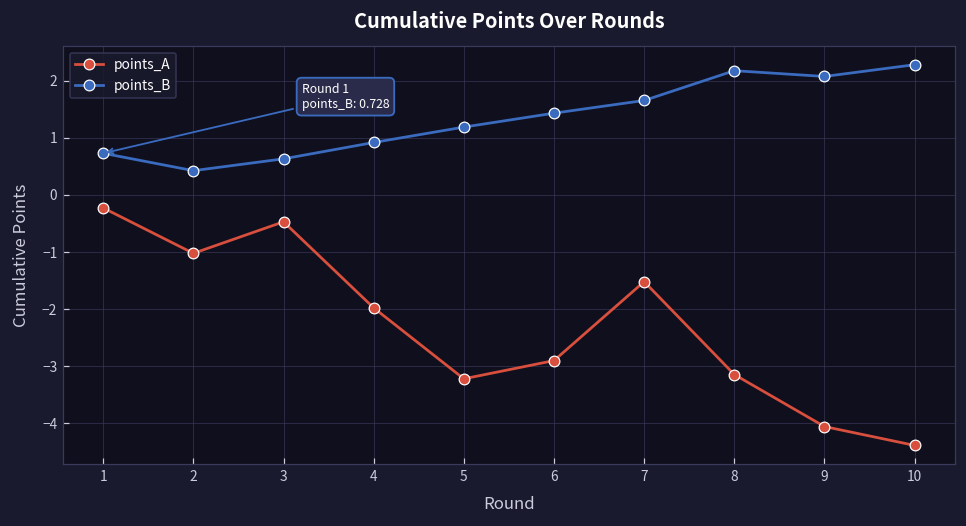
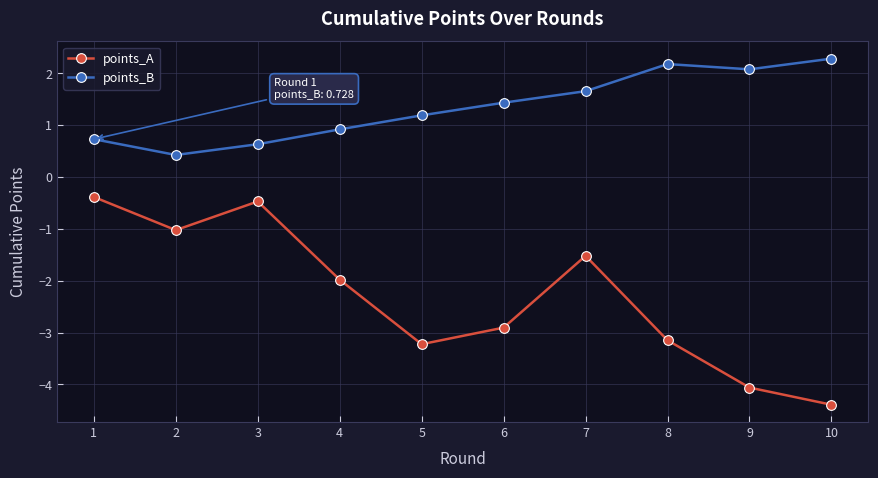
  {
    "points_A": {
-     "1": -0.2,
+     "1": -0.4,
      "2": -1.0,
      "3": -0.5,
      "4": -2.0,
      "5": -3.2,
      "6": -2.9,
      "7": -1.5,
      "8": -3.1,
      "9": -4.1,
      "10": -4.4
    },
    "points_B": {
      "1": 0.7,
      "2": 0.4,
      "3": 0.6,
      "5": 1.2,
      "6": 1.4,
      "7": 1.7,
      "8": 2.2,
      "9": 2.1,
      "10": 2.3
    }
  }
